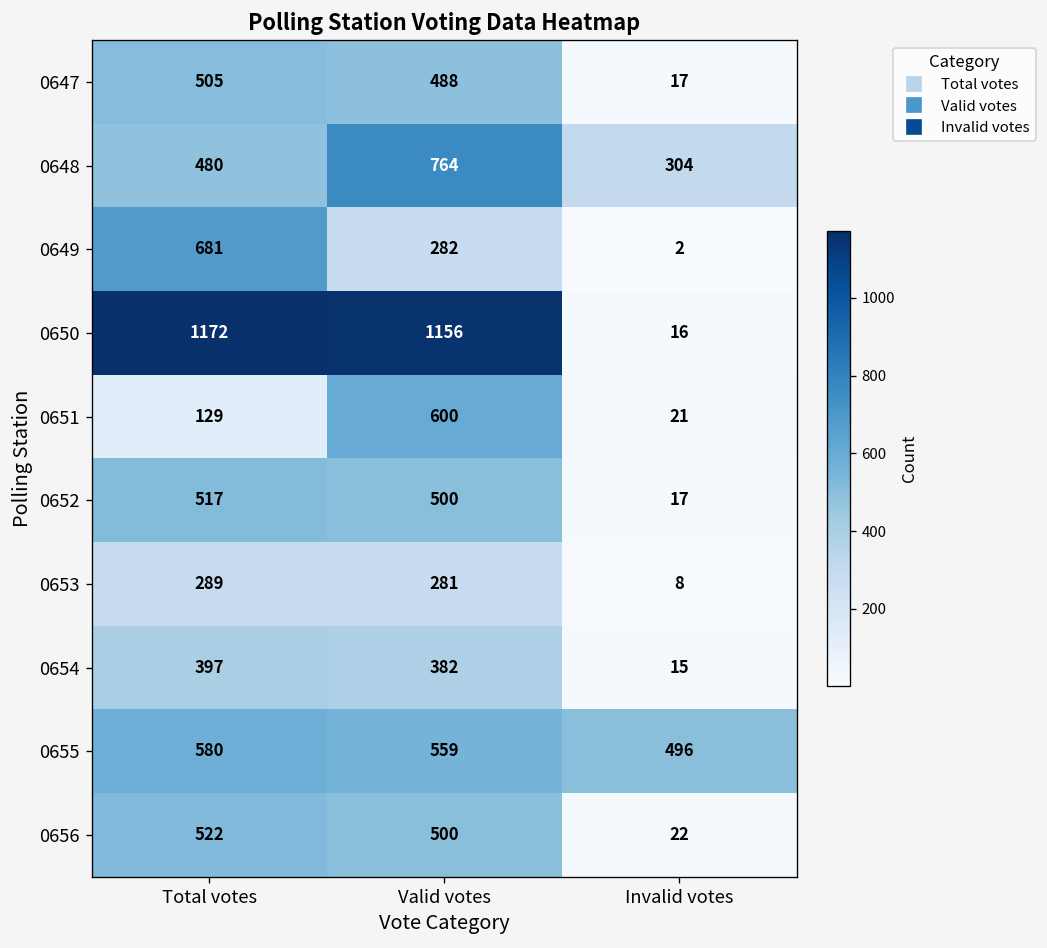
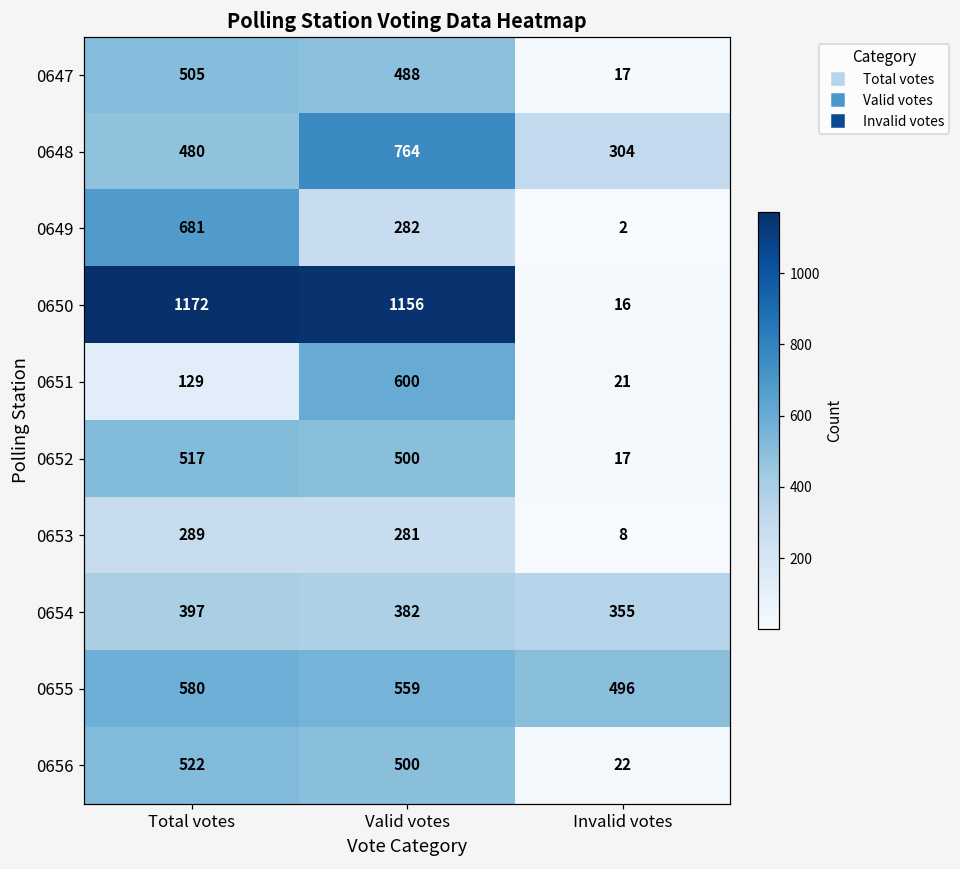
  {
    "0647": {
      "Total votes": 505,
      "Valid votes": 488,
      "Invalid votes": 17
    },
    "0648": {
      "Total votes": 480,
      "Valid votes": 764,
      "Invalid votes": 304
    },
    "0649": {
      "Total votes": 681,
      "Valid votes": 282,
      "Invalid votes": 2
    },
    "0650": {
      "Total votes": 1172,
      "Valid votes": 1156,
      "Invalid votes": 16
    },
    "0651": {
      "Total votes": 129,
      "Valid votes": 600,
      "Invalid votes": 21
    },
    "0652": {
      "Total votes": 517,
      "Valid votes": 500,
      "Invalid votes": 17
    },
    "0653": {
      "Total votes": 289,
      "Valid votes": 281,
      "Invalid votes": 8
    },
    "0654": {
      "Total votes": 397,
      "Valid votes": 382,
-     "Invalid votes": 15
+     "Invalid votes": 355
    },
    "0655": {
      "Total votes": 580,
      "Valid votes": 559,
      "Invalid votes": 496
    },
    "0656": {
      "Total votes": 522,
      "Valid votes": 500,
      "Invalid votes": 22
    }
  }
